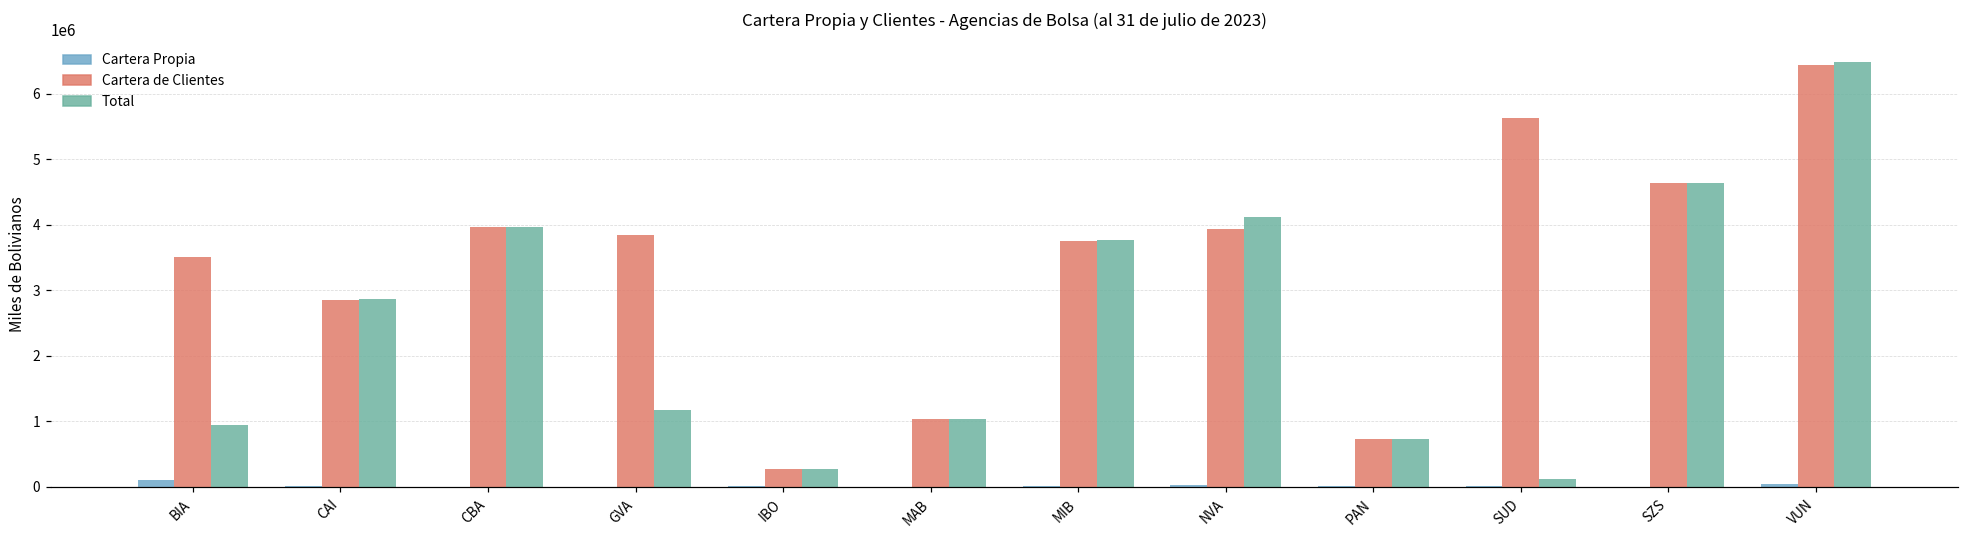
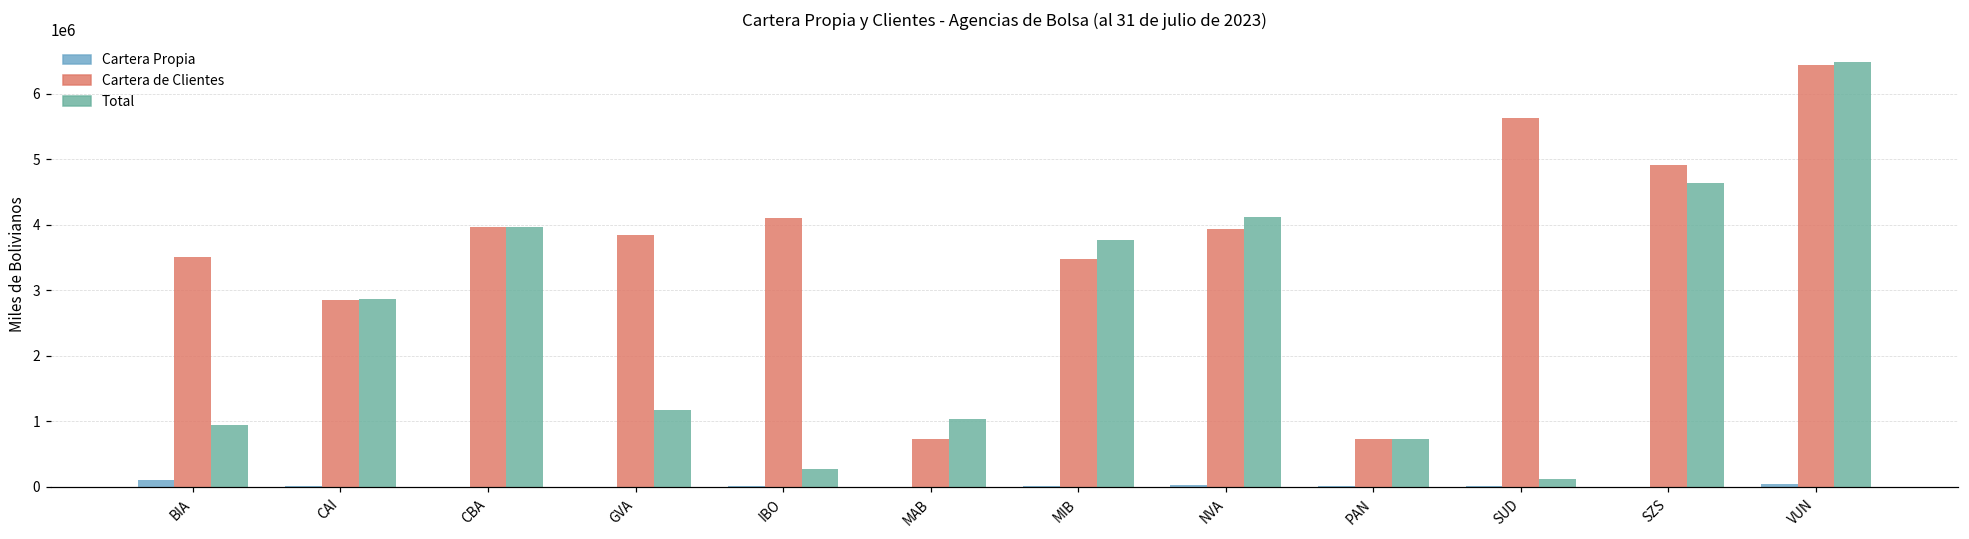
  {
    "Cartera de Clientes": {
      "BIA": 3500000,
      "CAI": 2900000,
      "CBA": 4000000,
      "GVA": 3800000,
-     "IBO": 300000,
-     "MAB": 1000000,
-     "MIB": 3800000,
+     "IBO": 4100000,
+     "MAB": 700000,
+     "MIB": 3500000,
      "NVA": 3900000,
      "PAN": 700000,
      "SUD": 5600000,
-     "SZS": 4600000,
+     "SZS": 4900000,
      "VUN": 6400000
    }
  }
